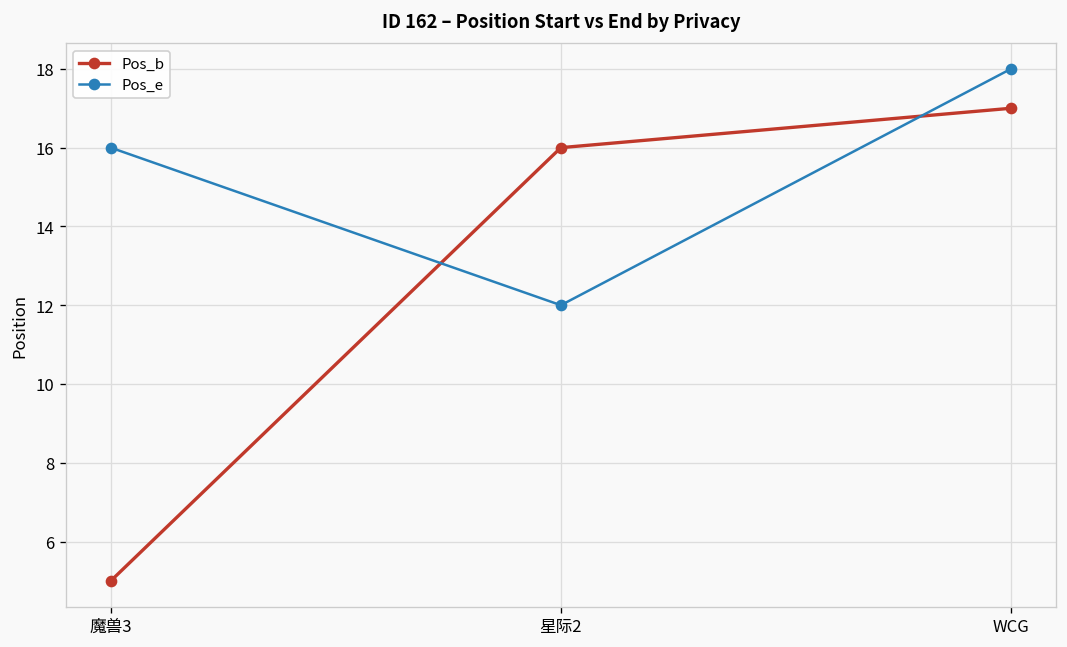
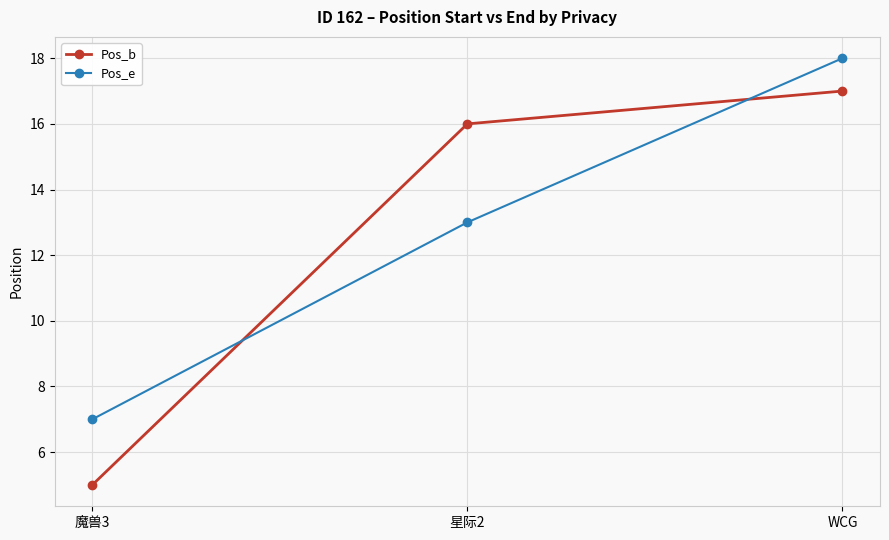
  {
    "Pos_b": {
      "魔兽3": 5,
      "星际2": 16,
      "WCG": 17
    },
    "Pos_e": {
-     "魔兽3": 16,
-     "星际2": 12,
+     "魔兽3": 7,
+     "星际2": 13,
      "WCG": 18
    }
  }
